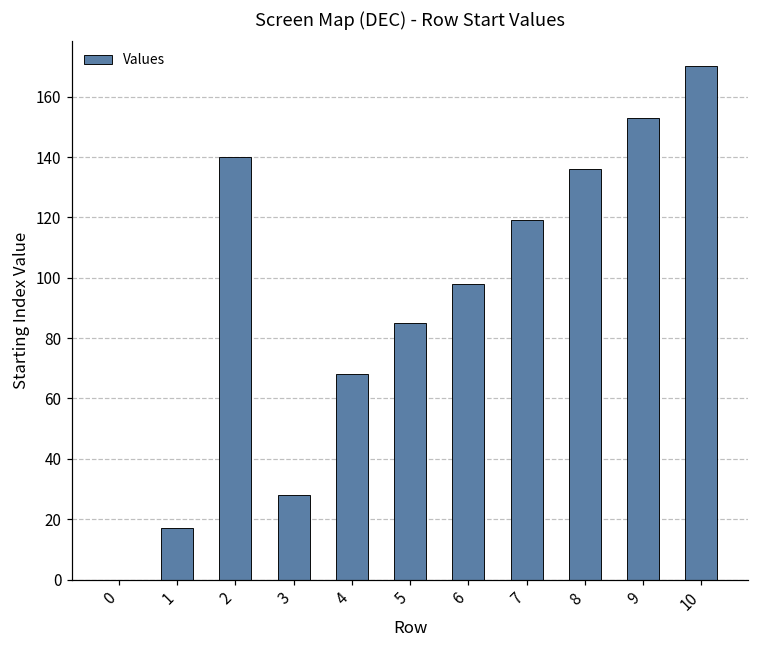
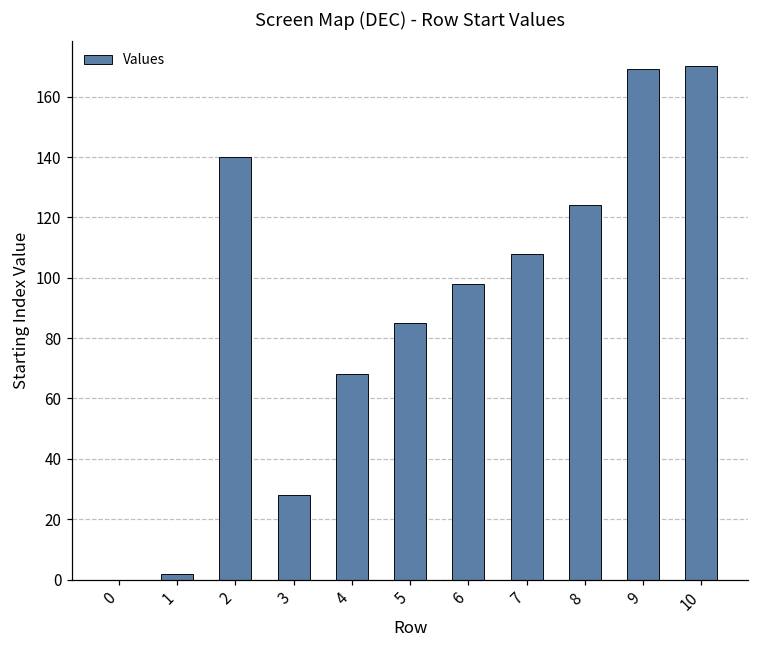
  {
    "0": 0,
-   "1": 17,
+   "1": 2,
    "2": 140,
    "3": 28,
    "4": 68,
    "5": 85,
    "6": 98,
-   "7": 119,
-   "8": 136,
-   "9": 153,
+   "7": 108,
+   "8": 124,
+   "9": 169,
    "10": 170
  }
